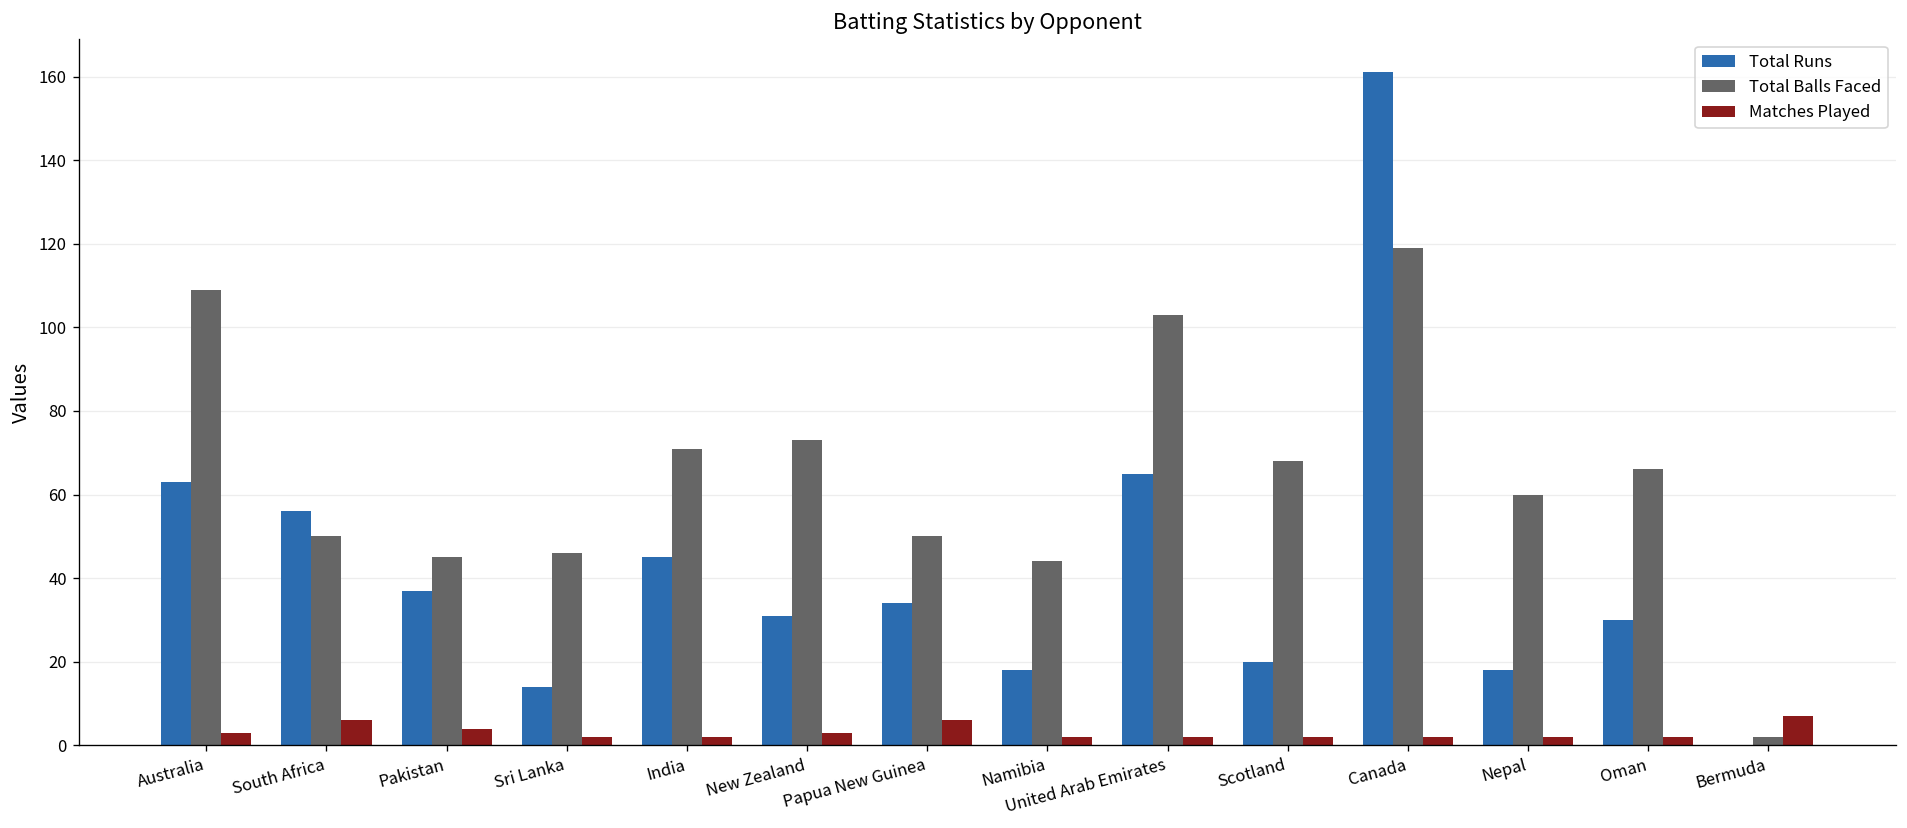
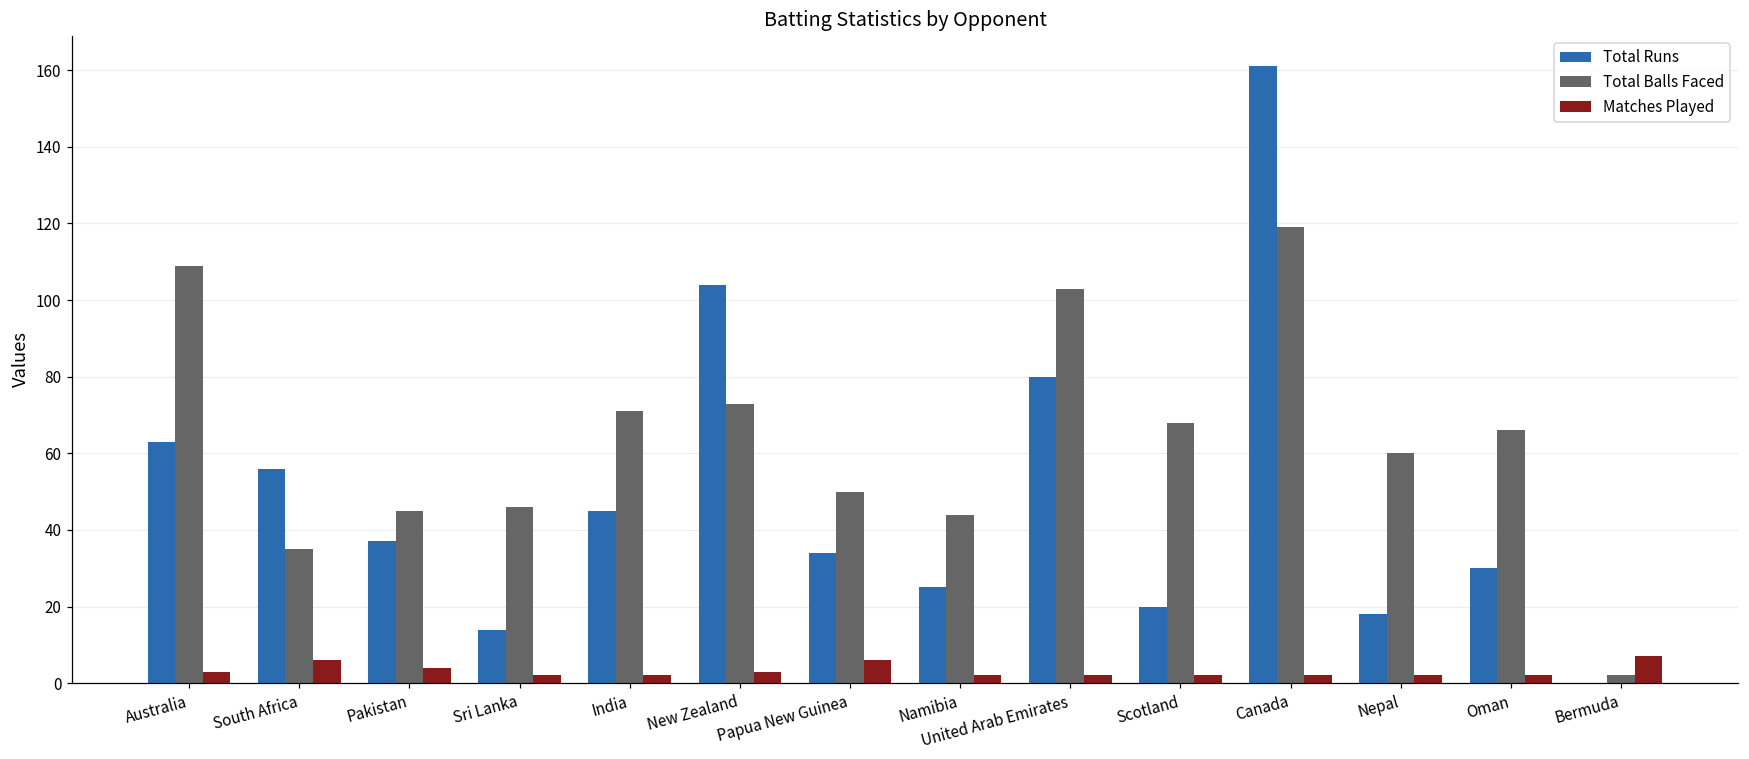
  {
    "Total Runs": {
      "Australia": 63,
      "South Africa": 56,
      "Pakistan": 37,
      "Sri Lanka": 14,
      "India": 45,
-     "New Zealand": 31,
+     "New Zealand": 104,
      "Papua New Guinea": 34,
-     "Namibia": 18,
-     "United Arab Emirates": 65,
+     "Namibia": 25,
+     "United Arab Emirates": 80,
      "Scotland": 20,
      "Canada": 161,
      "Nepal": 18,
      "Oman": 30,
      "Bermuda": 0
    },
    "Total Balls Faced": {
      "Australia": 109,
-     "South Africa": 50,
+     "South Africa": 35,
      "Pakistan": 45,
      "Sri Lanka": 46,
      "India": 71,
      "New Zealand": 73,
      "Papua New Guinea": 50,
      "Namibia": 44,
      "United Arab Emirates": 103,
      "Scotland": 68,
      "Canada": 119,
      "Nepal": 60,
      "Oman": 66,
      "Bermuda": 2
    },
    "Matches Played": {
      "Australia": 3,
      "South Africa": 6,
      "Pakistan": 4,
      "Sri Lanka": 2,
      "India": 2,
      "New Zealand": 3,
      "Papua New Guinea": 6,
      "Namibia": 2,
      "United Arab Emirates": 2,
      "Scotland": 2,
      "Canada": 2,
      "Nepal": 2,
      "Oman": 2,
      "Bermuda": 7
    }
  }
